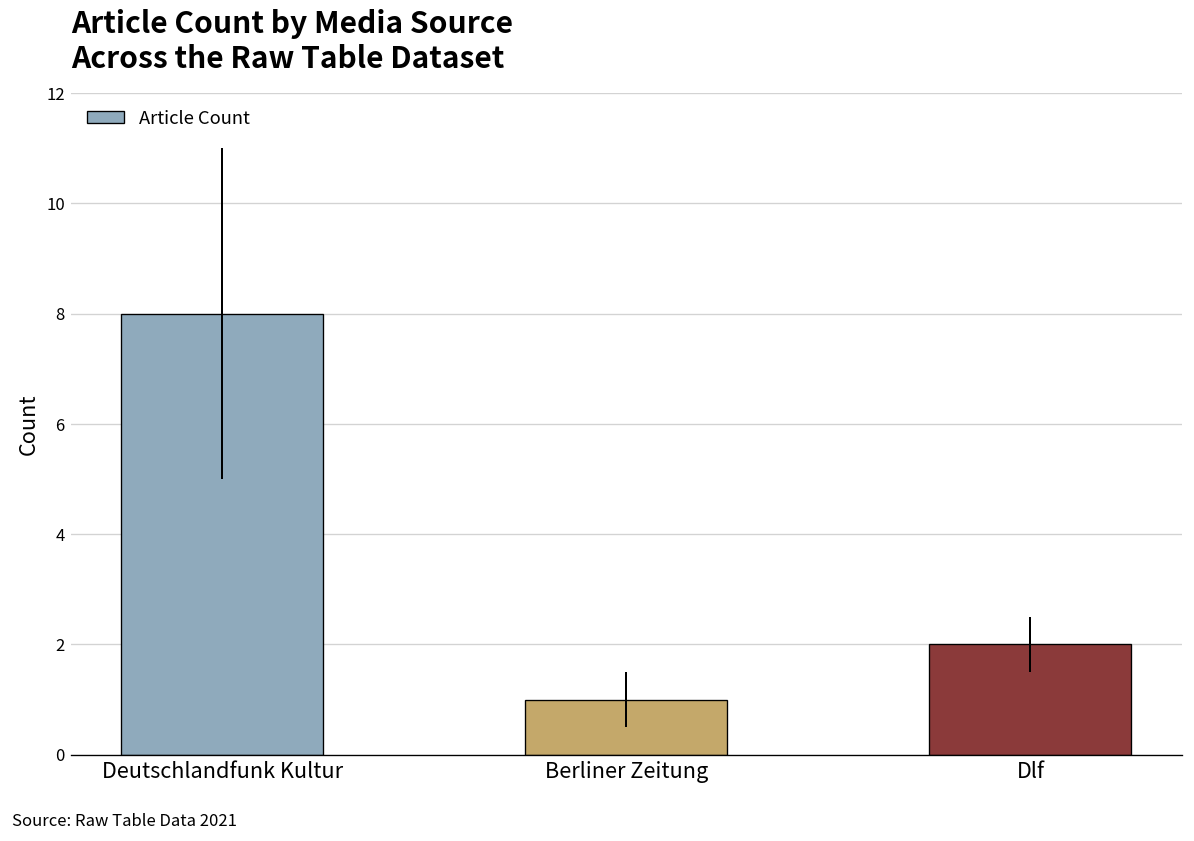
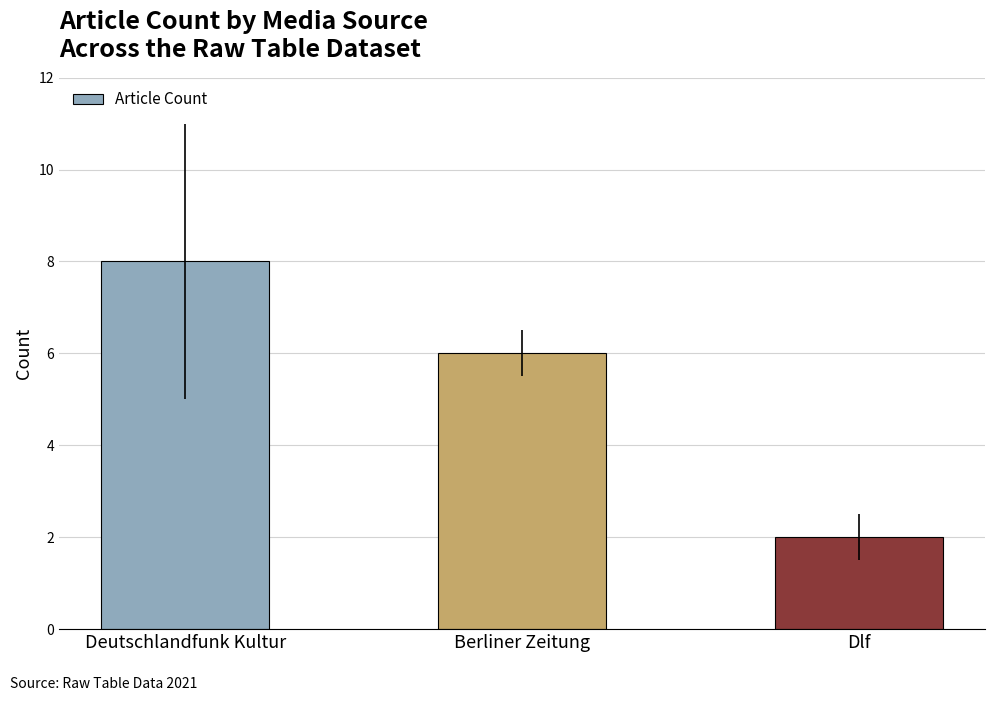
  {
    "Deutschlandfunk Kultur": 8,
-   "Berliner Zeitung": 1,
+   "Berliner Zeitung": 6,
    "Dlf": 2
  }
